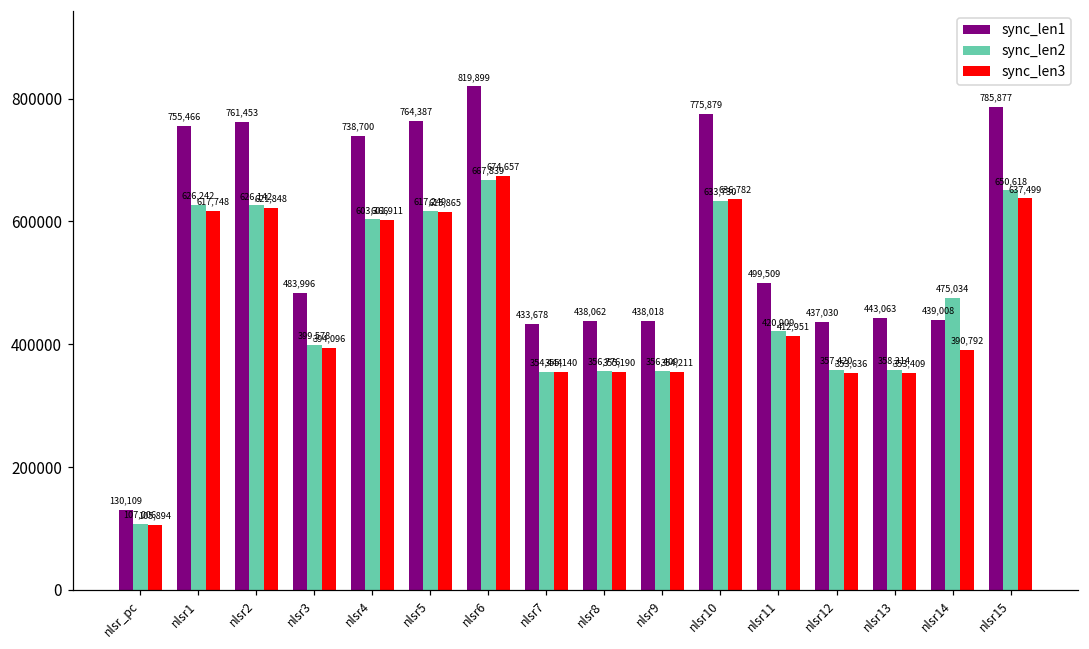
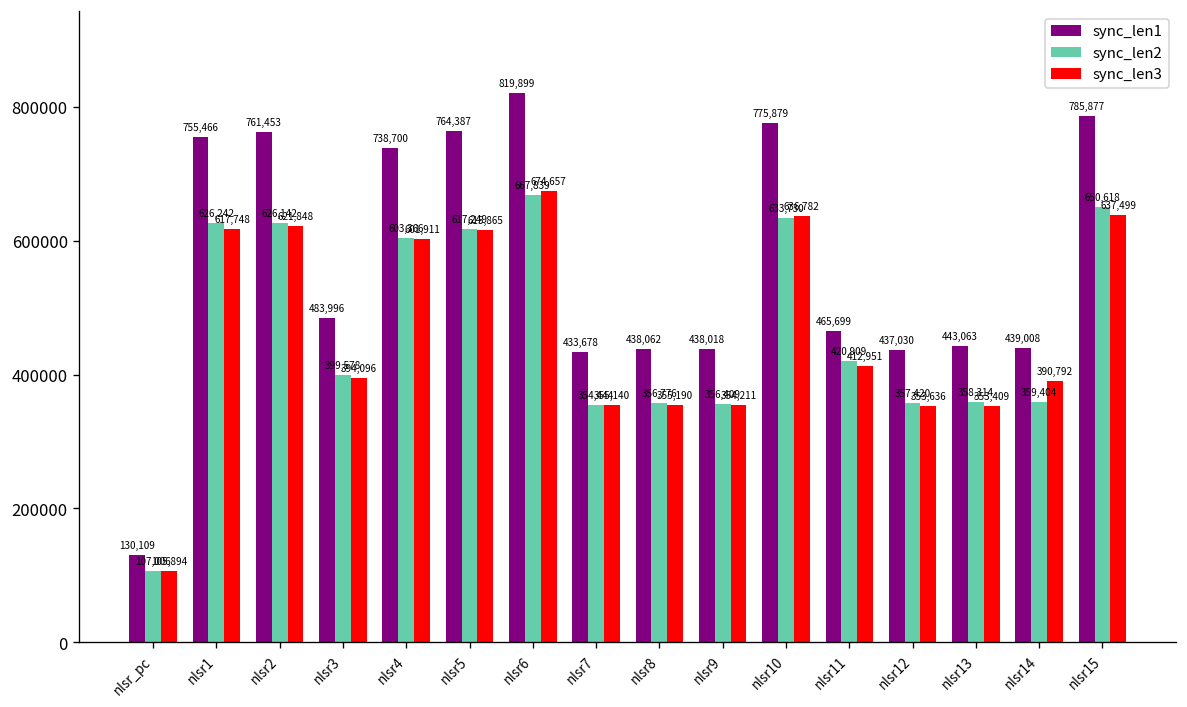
  {
    "sync_len1": {
      "nlsr_pc": "130,109",
      "nlsr1": "755,466",
      "nlsr2": "761,453",
      "nlsr3": "483,996",
      "nlsr4": "738,700",
      "nlsr5": "764,387",
      "nlsr6": "819,899",
      "nlsr7": "433,678",
      "nlsr8": "438,062",
      "nlsr9": "438,018",
      "nlsr10": "775,879",
-     "nlsr11": "499,509",
+     "nlsr11": "465,699",
      "nlsr12": "437,030",
      "nlsr13": "443,063",
      "nlsr14": "439,008",
      "nlsr15": "785,877"
    },
    "sync_len2": {
-     "nlsr14": "475,034",
+     "nlsr14": "359,404",
      "nlsr15": "650,618"
    },
    "sync_len3": {
      "nlsr14": "390,792",
      "nlsr15": "637,499"
    }
  }
